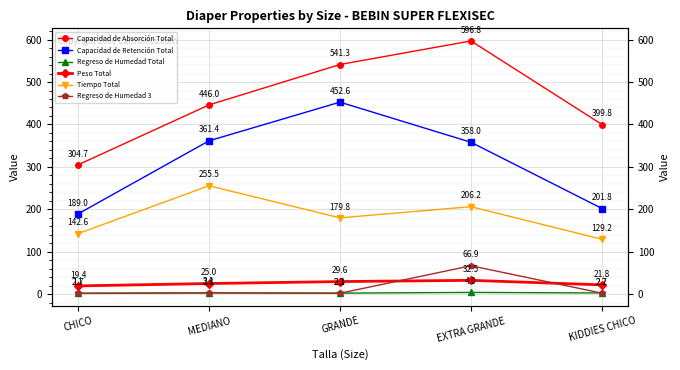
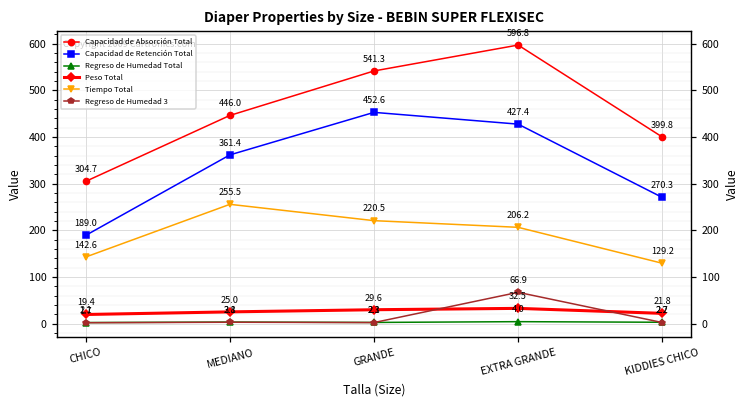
  {
    "Capacidad de Retención Total": {
      "CHICO": 189.0,
      "MEDIANO": 361.4,
      "GRANDE": 452.6,
-     "EXTRA GRANDE": 358.0,
-     "KIDDIES CHICO": 201.8
+     "EXTRA GRANDE": 427.4,
+     "KIDDIES CHICO": 270.3
    },
    "Tiempo Total": {
      "CHICO": 142.6,
      "MEDIANO": 255.5,
-     "GRANDE": 179.8,
+     "GRANDE": 220.5,
      "EXTRA GRANDE": 206.2,
      "KIDDIES CHICO": 129.2
    },
    "Regreso de Humedad 3": {
      "EXTRA GRANDE": 66.9
    }
  }
